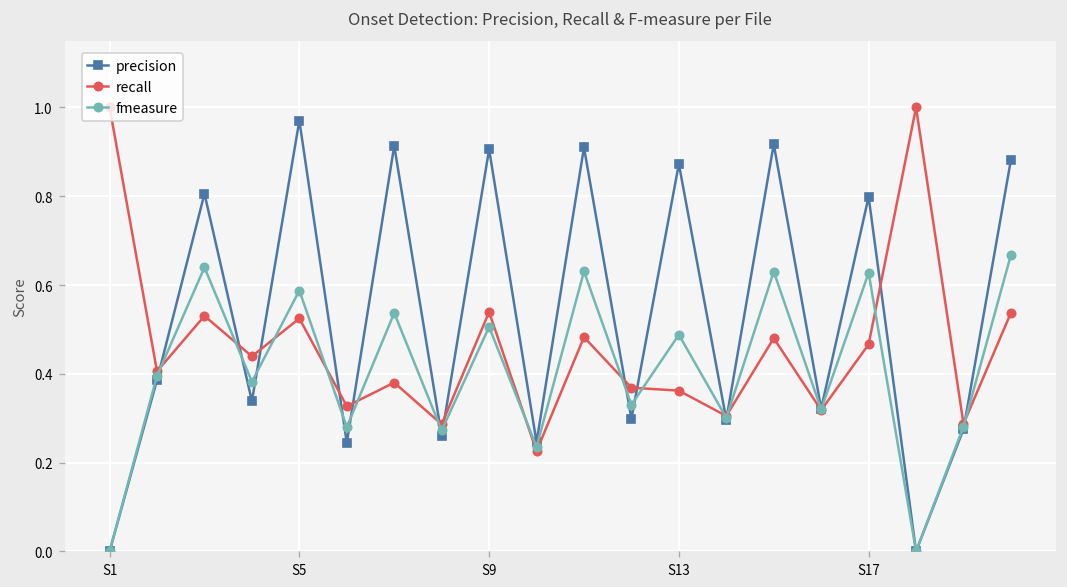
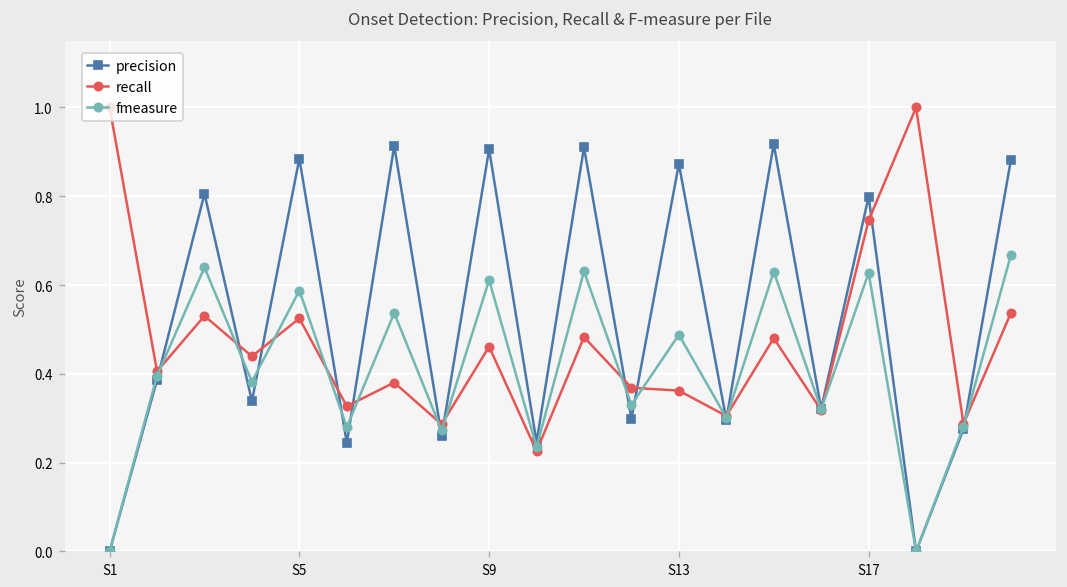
  {
    "precision": {
-     "S5": 0.97,
+     "S5": 0.88,
      "S9": 0.91,
      "S13": 0.87,
      "S17": 0.80
    },
    "recall": {
      "S5": 0.52,
-     "S9": 0.54,
+     "S9": 0.46,
      "S13": 0.36,
-     "S17": 0.47
+     "S17": 0.75
    },
    "fmeasure": {
      "S5": 0.59,
-     "S9": 0.51,
+     "S9": 0.61,
      "S13": 0.49,
      "S17": 0.63
    }
  }
